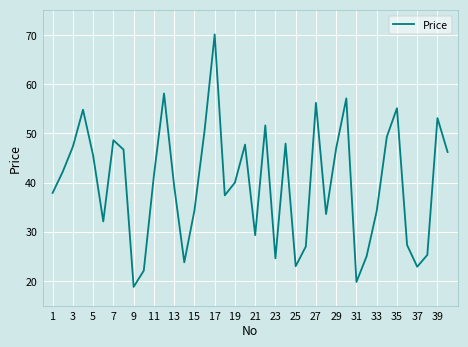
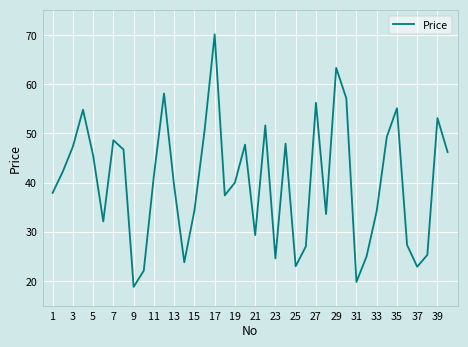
  {
    "1": 38,
    "3": 47,
    "5": 46,
    "7": 49,
    "9": 19,
    "11": 41,
    "13": 39,
    "15": 34,
    "17": 70,
    "19": 40,
    "21": 29,
    "23": 25,
    "25": 23,
    "27": 56,
-   "29": 47,
+   "29": 63,
    "31": 20,
    "33": 34,
    "35": 55,
    "37": 23,
    "39": 53
  }
